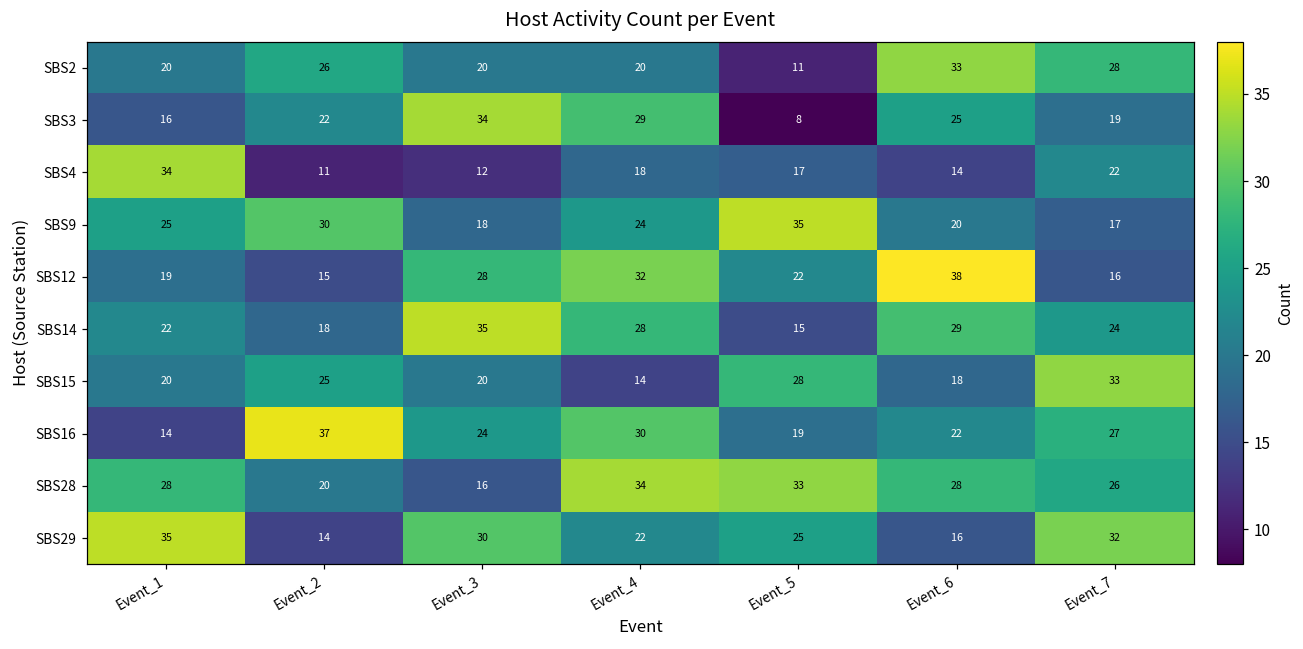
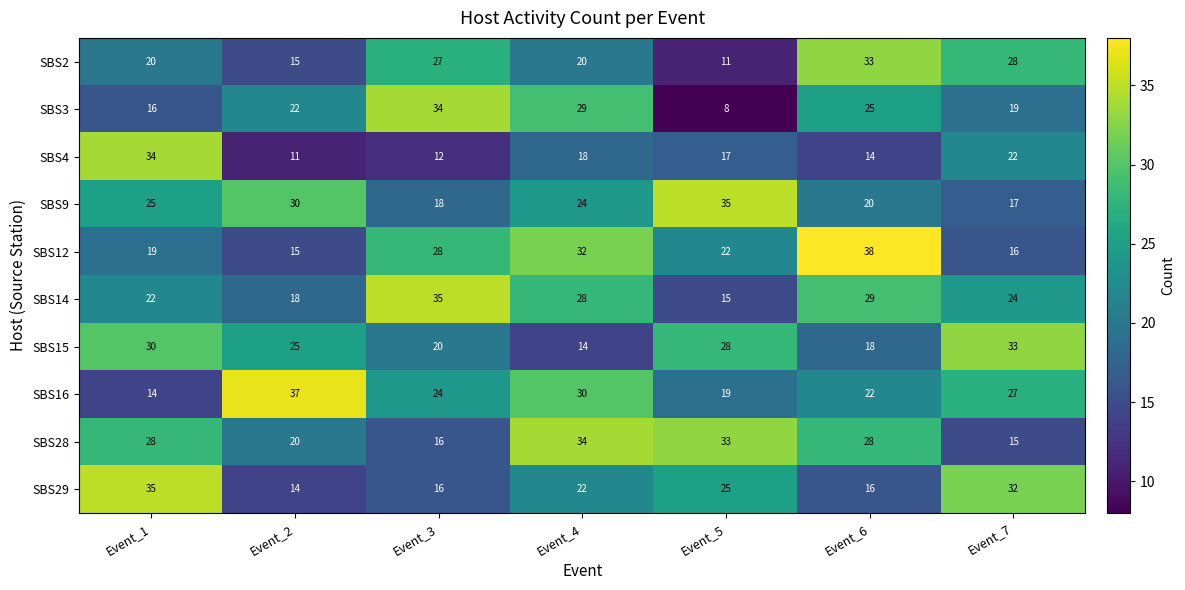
  {
    "SBS2": {
      "Event_1": 20,
-     "Event_2": 26,
-     "Event_3": 20,
+     "Event_2": 15,
+     "Event_3": 27,
      "Event_4": 20,
      "Event_5": 11,
      "Event_6": 33,
      "Event_7": 28
    },
    "SBS3": {
      "Event_1": 16,
      "Event_2": 22,
      "Event_3": 34,
      "Event_4": 29,
      "Event_5": 8,
      "Event_6": 25,
      "Event_7": 19
    },
    "SBS4": {
      "Event_1": 34,
      "Event_2": 11,
      "Event_3": 12,
      "Event_4": 18,
      "Event_5": 17,
      "Event_6": 14,
      "Event_7": 22
    },
    "SBS9": {
      "Event_1": 25,
      "Event_2": 30,
      "Event_3": 18,
      "Event_4": 24,
      "Event_5": 35,
      "Event_6": 20,
      "Event_7": 17
    },
    "SBS12": {
      "Event_1": 19,
      "Event_2": 15,
      "Event_3": 28,
      "Event_4": 32,
      "Event_5": 22,
      "Event_6": 38,
      "Event_7": 16
    },
    "SBS14": {
      "Event_1": 22,
      "Event_2": 18,
      "Event_3": 35,
      "Event_4": 28,
      "Event_5": 15,
      "Event_6": 29,
      "Event_7": 24
    },
    "SBS15": {
-     "Event_1": 20,
+     "Event_1": 30,
      "Event_2": 25,
      "Event_3": 20,
      "Event_4": 14,
      "Event_5": 28,
      "Event_6": 18,
      "Event_7": 33
    },
    "SBS16": {
      "Event_1": 14,
      "Event_2": 37,
      "Event_3": 24,
      "Event_4": 30,
      "Event_5": 19,
      "Event_6": 22,
      "Event_7": 27
    },
    "SBS28": {
      "Event_1": 28,
      "Event_2": 20,
      "Event_3": 16,
      "Event_4": 34,
      "Event_5": 33,
      "Event_6": 28,
-     "Event_7": 26
+     "Event_7": 15
    },
    "SBS29": {
      "Event_1": 35,
      "Event_2": 14,
-     "Event_3": 30,
+     "Event_3": 16,
      "Event_4": 22,
      "Event_5": 25,
      "Event_6": 16,
      "Event_7": 32
    }
  }
